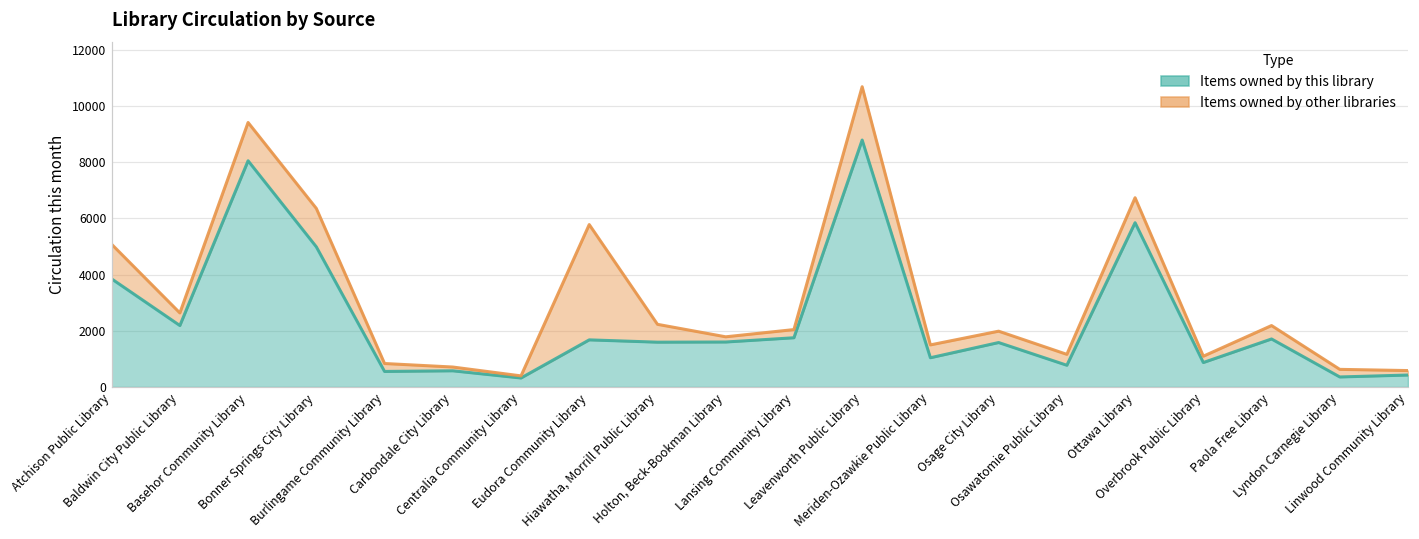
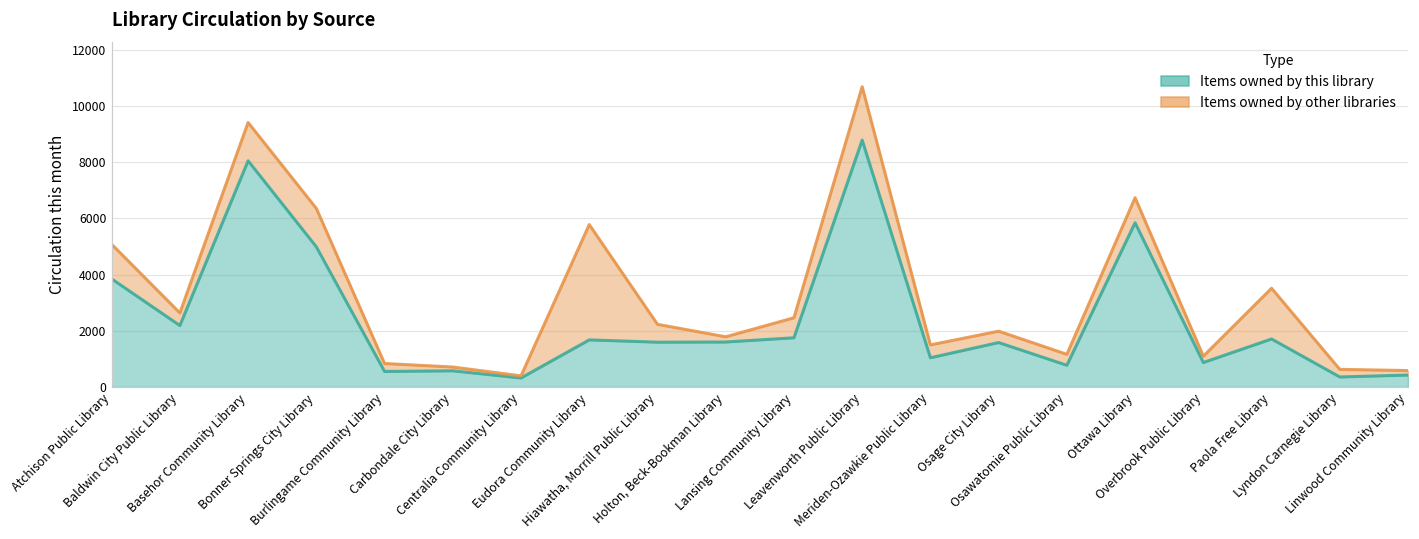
  {
    "Items owned by this library": {
      "Atchison Public Library": 3800,
      "Baldwin City Public Library": 2200,
      "Basehor Community Library": 8000,
      "Bonner Springs City Library": 5000,
      "Burlingame Community Library": 600,
      "Carbondale City Library": 600,
      "Eudora Community Library": 1700,
      "Hiawatha, Morrill Public Library": 1600,
      "Holton, Beck-Bookman Library": 1600,
      "Lansing Community Library": 1800,
      "Leavenworth Public Library": 8800,
      "Meriden-Ozawkie Public Library": 1000,
      "Osage City Library": 1600,
      "Osawatomie Public Library": 800,
      "Ottawa Library": 5800,
      "Overbrook Public Library": 900,
      "Paola Free Library": 1700,
      "Lyndon Carnegie Library": 400,
      "Linwood Community Library": 400
    },
    "Items owned by other libraries": {
      "Atchison Public Library": 1200,
      "Baldwin City Public Library": 400,
      "Basehor Community Library": 1400,
      "Bonner Springs City Library": 1400,
      "Burlingame Community Library": 300,
      "Carbondale City Library": 100,
      "Eudora Community Library": 4100,
      "Hiawatha, Morrill Public Library": 600,
      "Holton, Beck-Bookman Library": 200,
-     "Lansing Community Library": 300,
+     "Lansing Community Library": 700,
      "Leavenworth Public Library": 1900,
      "Meriden-Ozawkie Public Library": 500,
      "Osage City Library": 400,
      "Osawatomie Public Library": 400,
      "Ottawa Library": 900,
      "Overbrook Public Library": 200,
-     "Paola Free Library": 500,
+     "Paola Free Library": 1800,
      "Lyndon Carnegie Library": 300,
      "Linwood Community Library": 200
    }
  }
